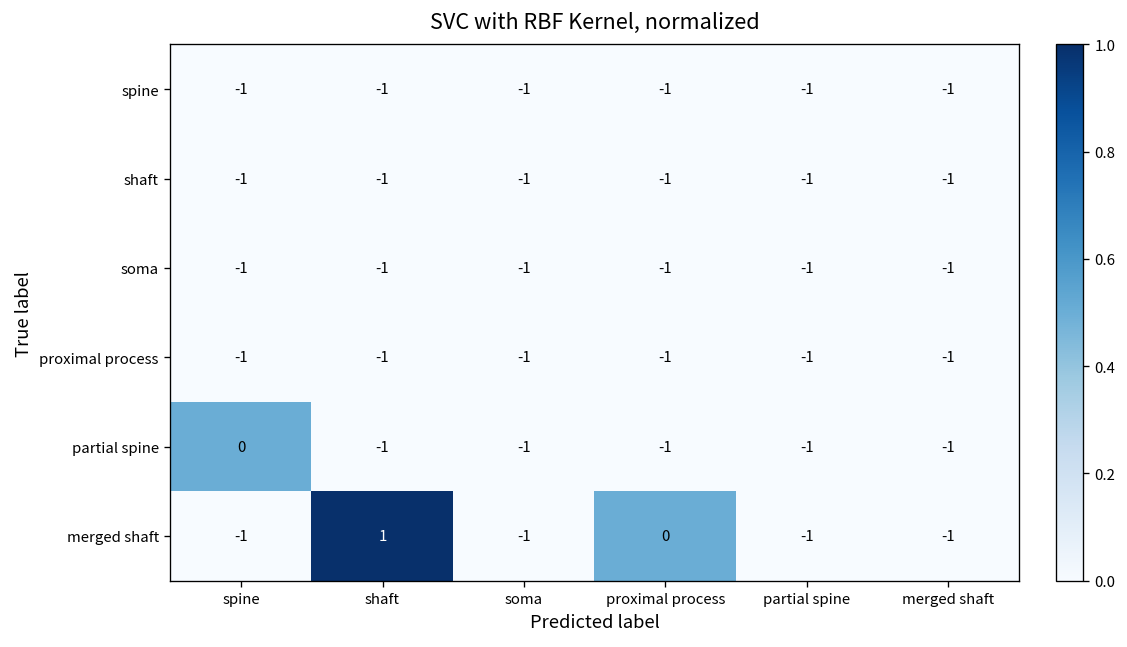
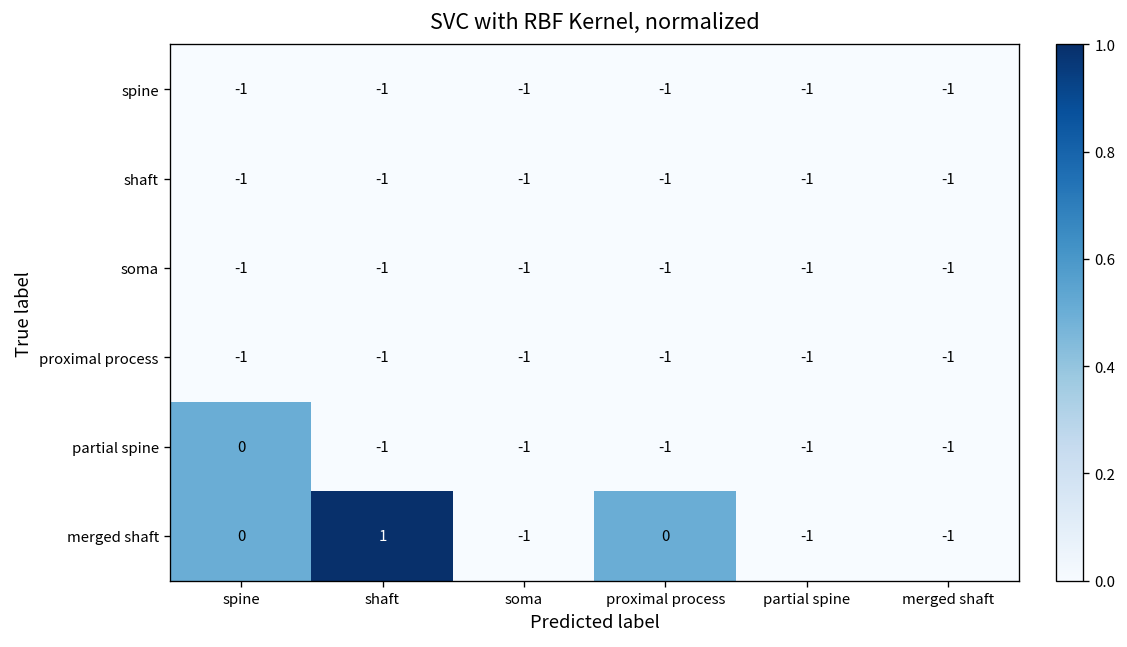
  {
    "spine": {
      "spine": -1,
      "shaft": -1,
      "soma": -1,
      "proximal process": -1,
      "partial spine": -1,
      "merged shaft": -1
    },
    "shaft": {
      "spine": -1,
      "shaft": -1,
      "soma": -1,
      "proximal process": -1,
      "partial spine": -1,
      "merged shaft": -1
    },
    "soma": {
      "spine": -1,
      "shaft": -1,
      "soma": -1,
      "proximal process": -1,
      "partial spine": -1,
      "merged shaft": -1
    },
    "proximal process": {
      "spine": -1,
      "shaft": -1,
      "soma": -1,
      "proximal process": -1,
      "partial spine": -1,
      "merged shaft": -1
    },
    "partial spine": {
      "spine": 0,
      "shaft": -1,
      "soma": -1,
      "proximal process": -1,
      "partial spine": -1,
      "merged shaft": -1
    },
    "merged shaft": {
-     "spine": -1,
+     "spine": 0,
      "shaft": 1,
      "soma": -1,
      "proximal process": 0,
      "partial spine": -1,
      "merged shaft": -1
    }
  }
